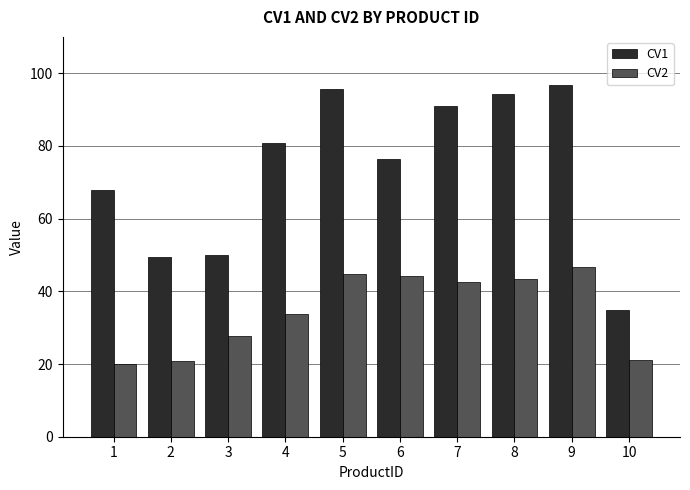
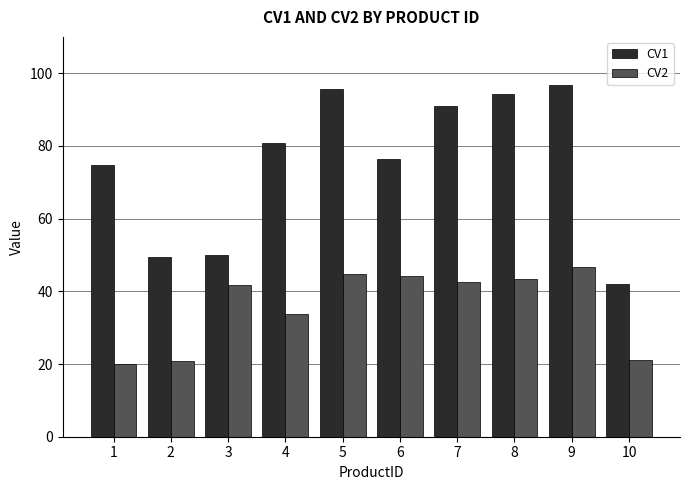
  {
    "CV1": {
-     "1": 68,
+     "1": 75,
      "2": 49,
      "3": 50,
      "4": 81,
      "5": 96,
      "6": 76,
      "7": 91,
      "8": 94,
      "9": 97,
-     "10": 35
+     "10": 42
    },
    "CV2": {
      "1": 20,
      "2": 21,
-     "3": 28,
+     "3": 42,
      "4": 34,
      "5": 45,
      "6": 44,
      "7": 43,
      "8": 44,
      "9": 47,
      "10": 21
    }
  }
